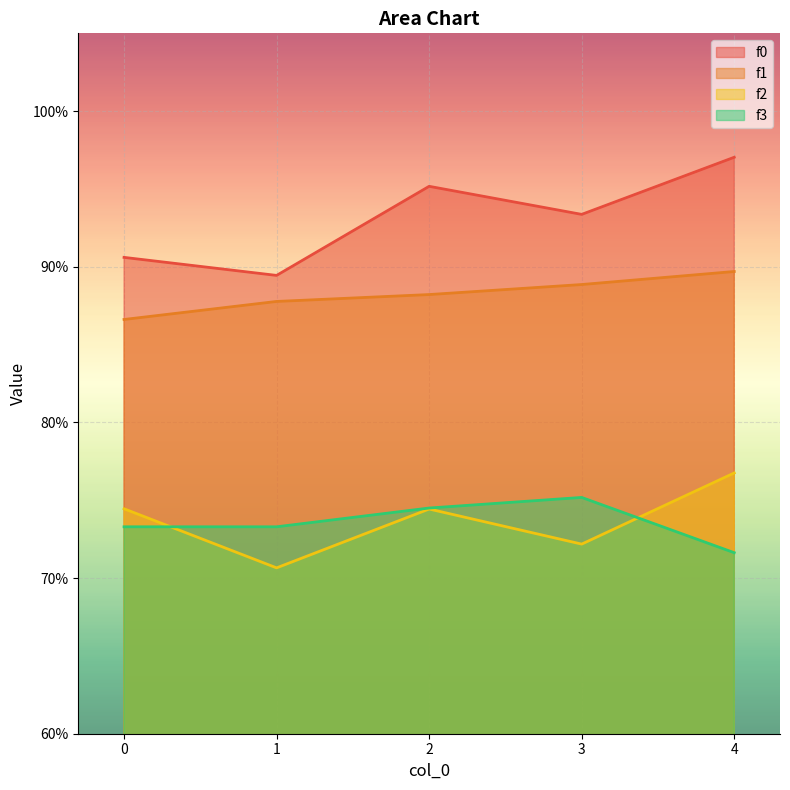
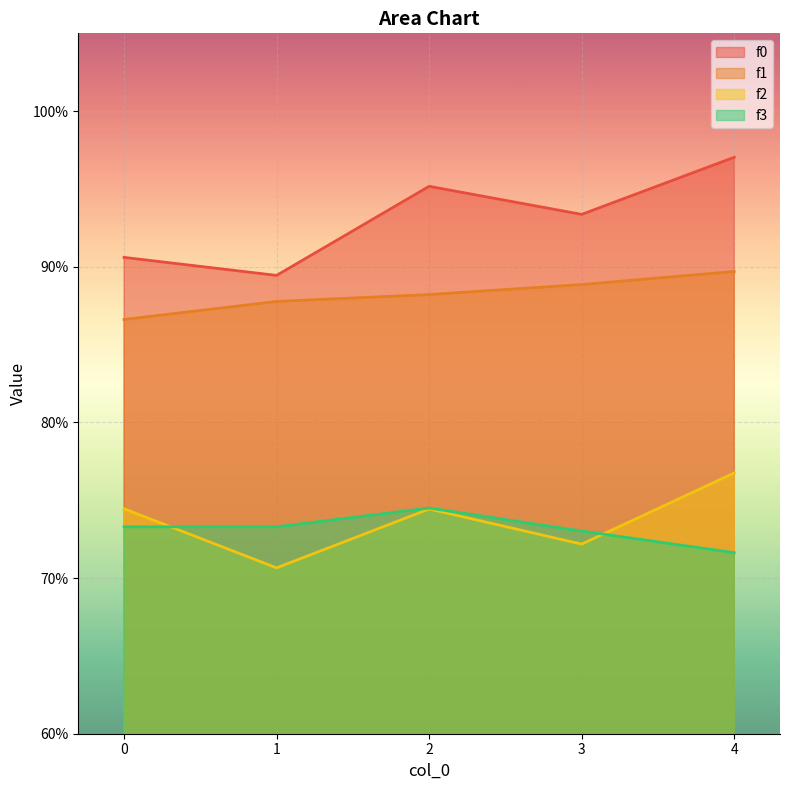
  {
    "f3": {
      "0": "73.3%",
      "1": "73.3%",
-     "3": "75.2%",
+     "3": "73.0%",
      "4": "71.6%"
    }
  }
